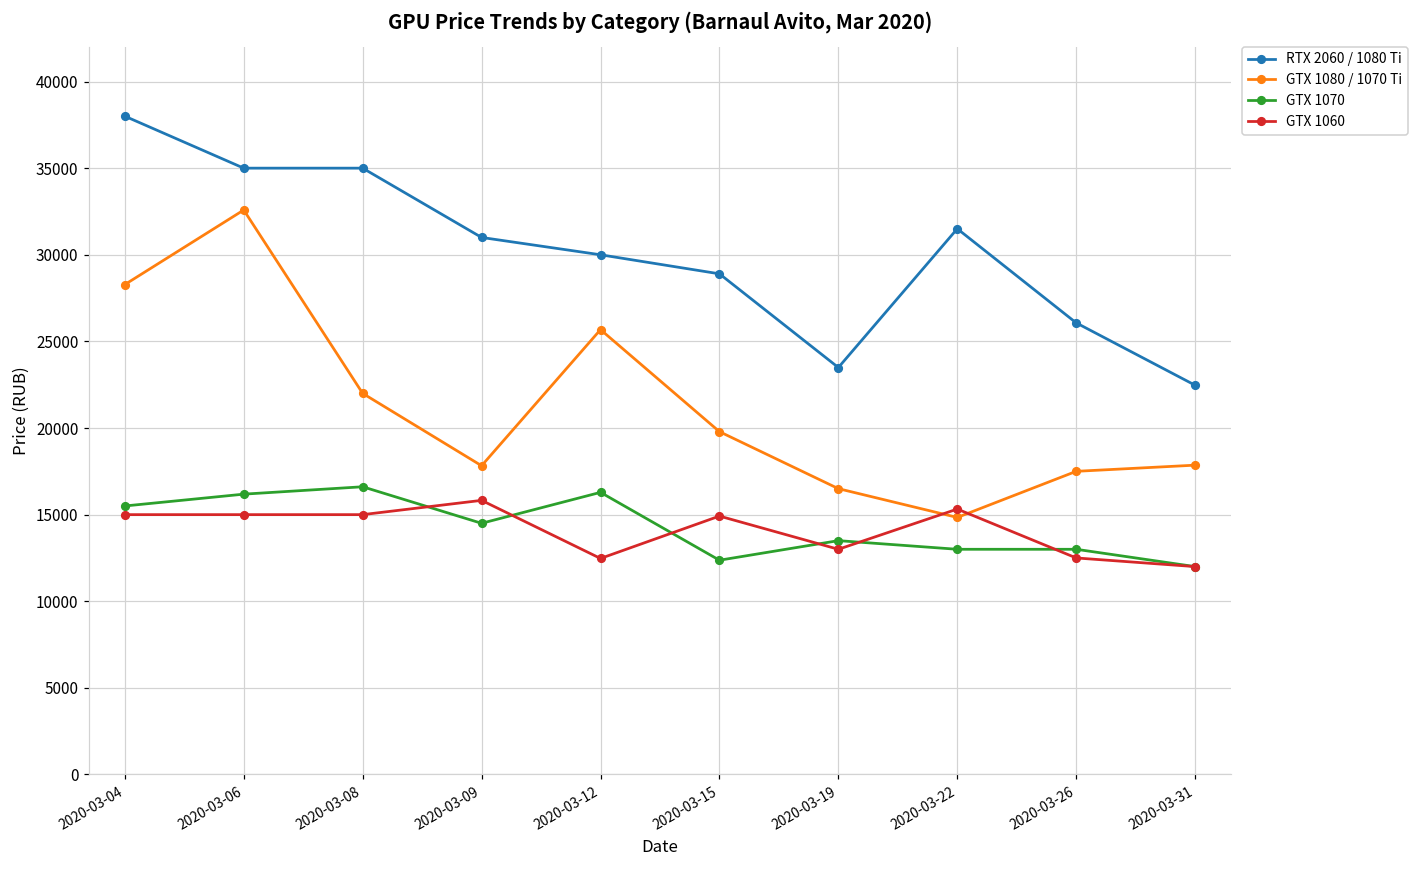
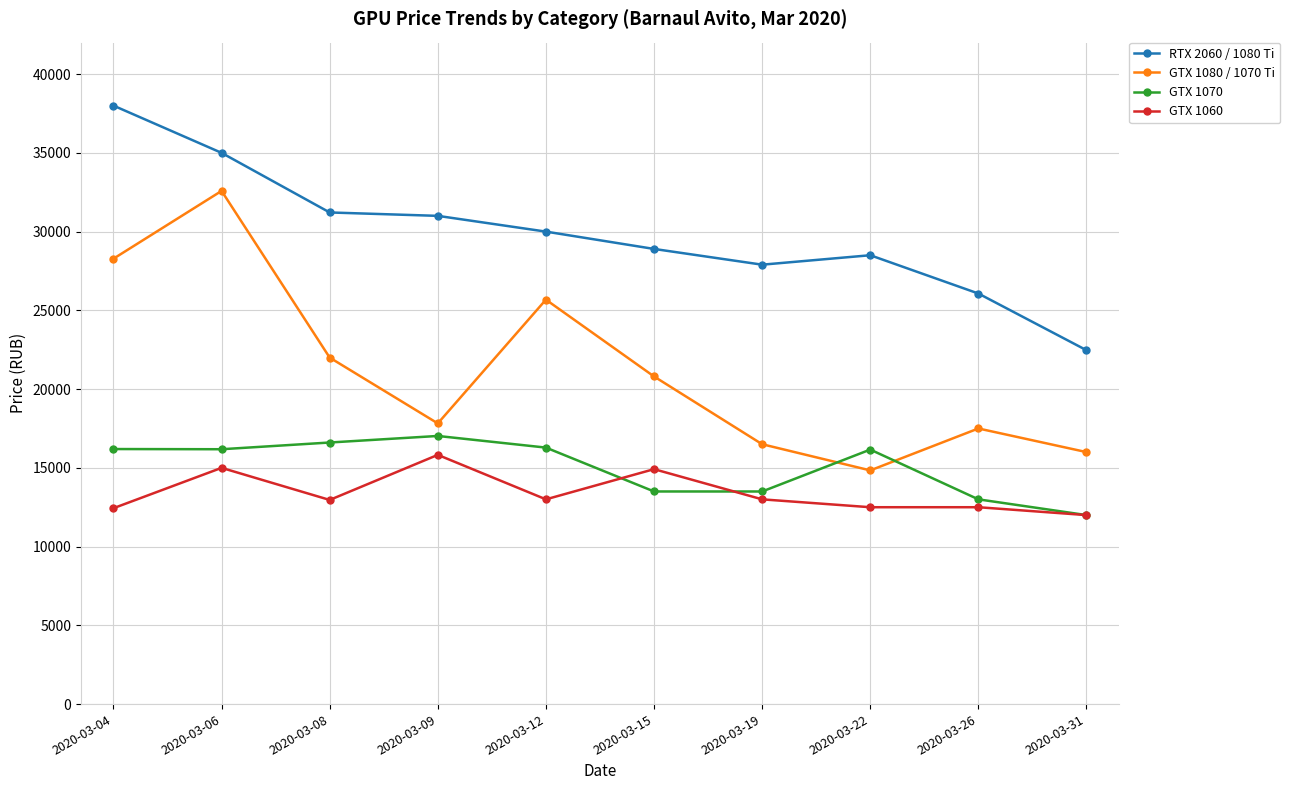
  {
    "RTX 2060 / 1080 Ti": {
      "2020-03-04": 38000,
      "2020-03-06": 35000,
-     "2020-03-08": 35000,
+     "2020-03-08": 31200,
      "2020-03-09": 31000,
      "2020-03-12": 30000,
      "2020-03-15": 28900,
-     "2020-03-19": 23500,
-     "2020-03-22": 31500,
+     "2020-03-19": 27900,
+     "2020-03-22": 28500,
      "2020-03-26": 26100,
      "2020-03-31": 22500
    },
    "GTX 1080 / 1070 Ti": {
      "2020-03-04": 28300,
      "2020-03-06": 32600,
      "2020-03-08": 22000,
      "2020-03-09": 17800,
      "2020-03-12": 25700,
-     "2020-03-15": 19800,
+     "2020-03-15": 20800,
      "2020-03-19": 16500,
      "2020-03-22": 14800,
      "2020-03-26": 17500,
-     "2020-03-31": 17900
+     "2020-03-31": 16000
    },
    "GTX 1070": {
-     "2020-03-04": 15500,
+     "2020-03-04": 16200,
      "2020-03-06": 16200,
      "2020-03-08": 16600,
-     "2020-03-09": 14500,
+     "2020-03-09": 17000,
      "2020-03-12": 16300,
-     "2020-03-15": 12400,
+     "2020-03-15": 13500,
      "2020-03-19": 13500,
-     "2020-03-22": 13000,
+     "2020-03-22": 16200,
      "2020-03-26": 13000
    },
    "GTX 1060": {
-     "2020-03-04": 15000,
+     "2020-03-04": 12400,
      "2020-03-06": 15000,
-     "2020-03-08": 15000,
+     "2020-03-08": 13000,
      "2020-03-09": 15800,
-     "2020-03-12": 12500,
+     "2020-03-12": 13000,
      "2020-03-15": 14900,
      "2020-03-19": 13000,
-     "2020-03-22": 15300,
+     "2020-03-22": 12500,
      "2020-03-26": 12500
    }
  }
